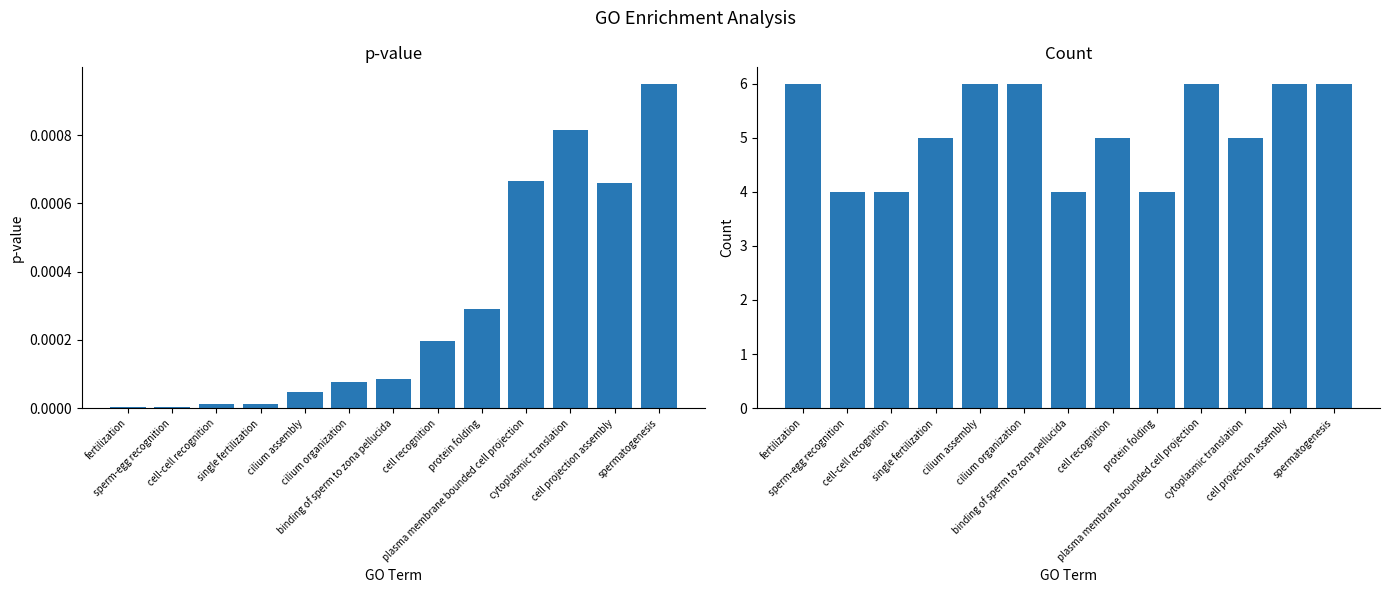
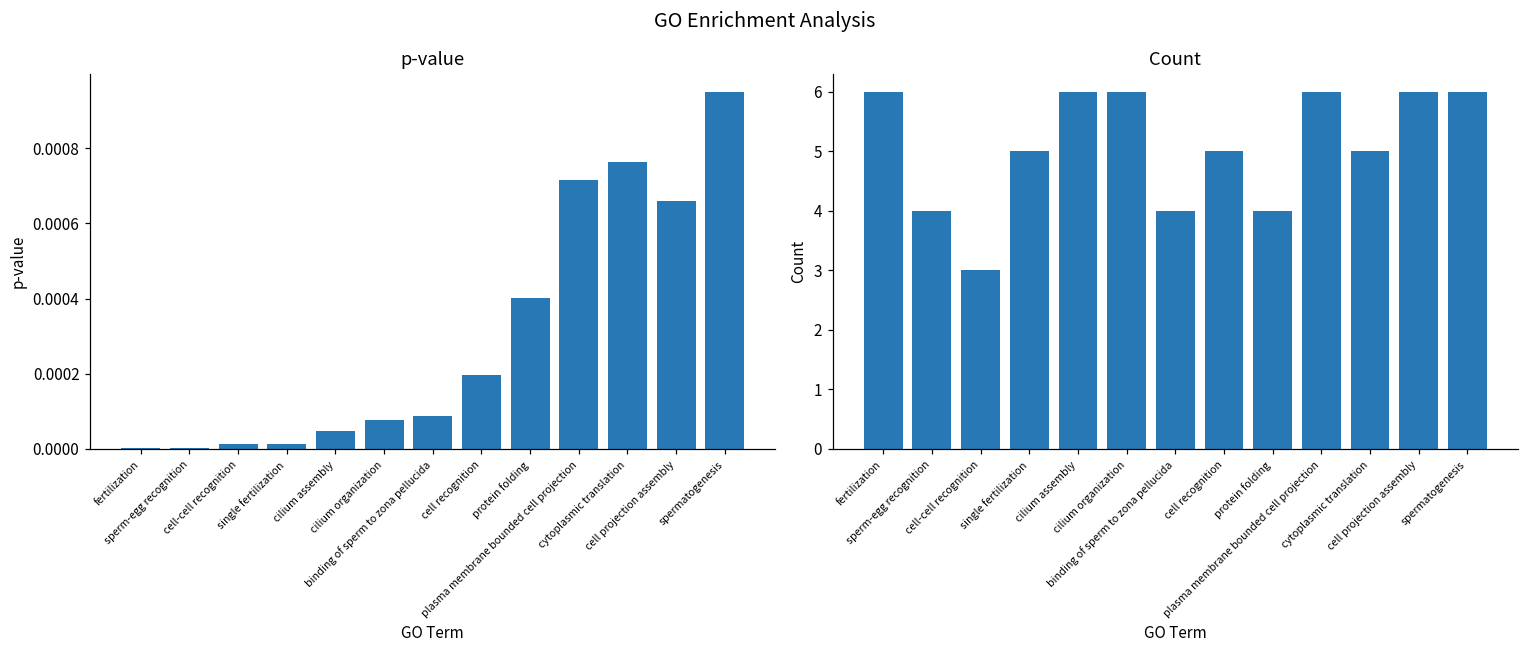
  {
    "p-value": {
      "cell-cell recognition": 0.00001,
      "single fertilization": 0.00001,
      "cilium assembly": 0.00005,
      "cilium organization": 0.00008,
      "binding of sperm to zona pellucida": 0.00009,
      "cell recognition": 0.00020,
-     "protein folding": 0.00029,
-     "plasma membrane bounded cell projection": 0.00067,
-     "cytoplasmic translation": 0.00081,
+     "protein folding": 0.00040,
+     "plasma membrane bounded cell projection": 0.00072,
+     "cytoplasmic translation": 0.00076,
      "cell projection assembly": 0.00066,
      "spermatogenesis": 0.00095
    },
    "Count": {
      "fertilization": 6,
      "sperm-egg recognition": 4,
-     "cell-cell recognition": 4,
+     "cell-cell recognition": 3,
      "single fertilization": 5,
      "cilium assembly": 6,
      "cilium organization": 6,
      "binding of sperm to zona pellucida": 4,
      "cell recognition": 5,
      "protein folding": 4,
      "plasma membrane bounded cell projection": 6,
      "cytoplasmic translation": 5,
      "cell projection assembly": 6,
      "spermatogenesis": 6
    }
  }
